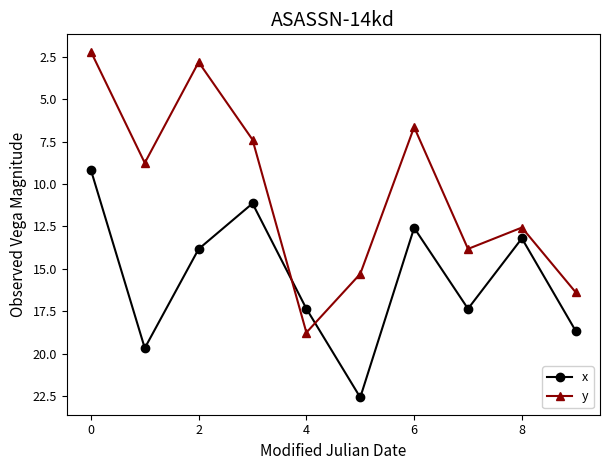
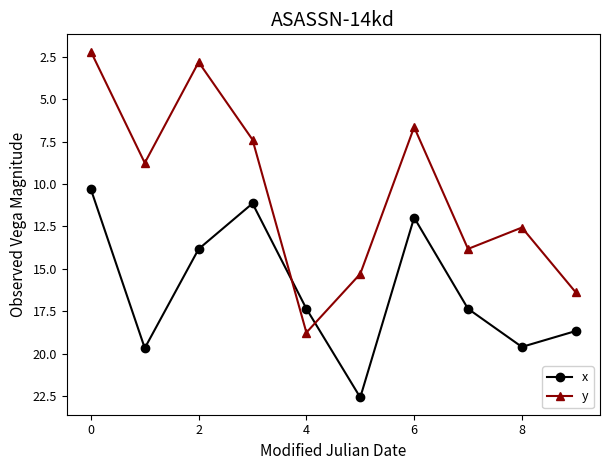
  {
    "x": {
-     "0": 9.2,
+     "0": 10.3,
      "2": 13.8,
      "4": 17.4,
-     "6": 12.6,
-     "8": 13.2
+     "6": 12.0,
+     "8": 19.6
    },
    "y": {
      "0": 2.2,
      "2": 2.8,
      "4": 18.8,
      "6": 6.7,
      "8": 12.6
    }
  }
